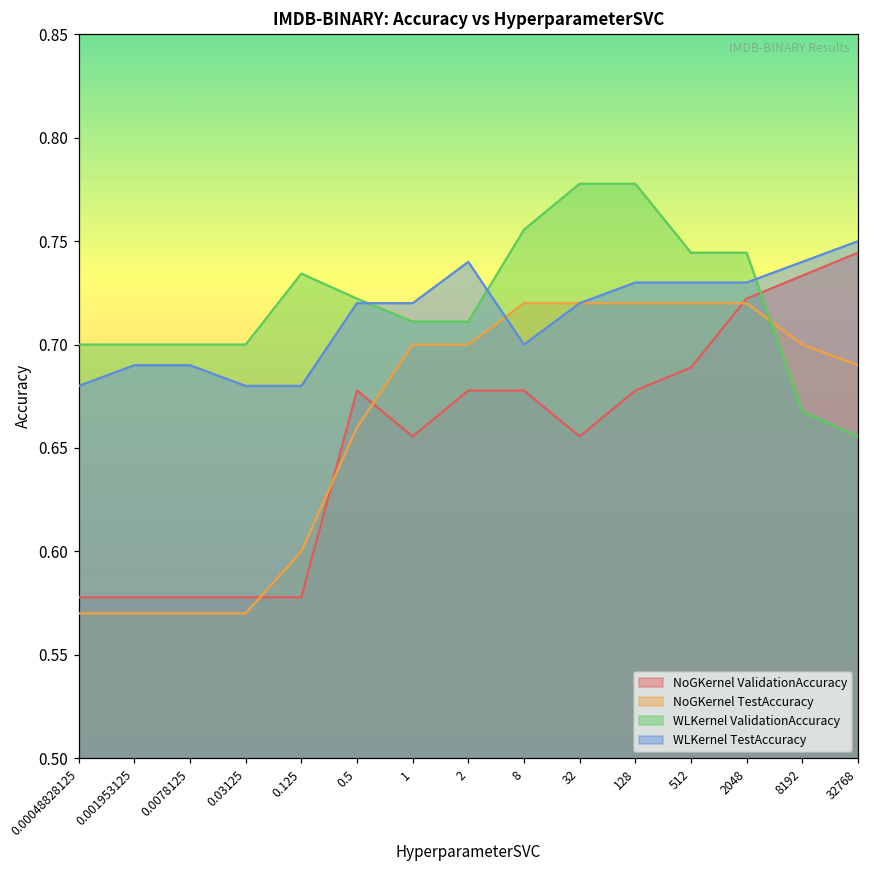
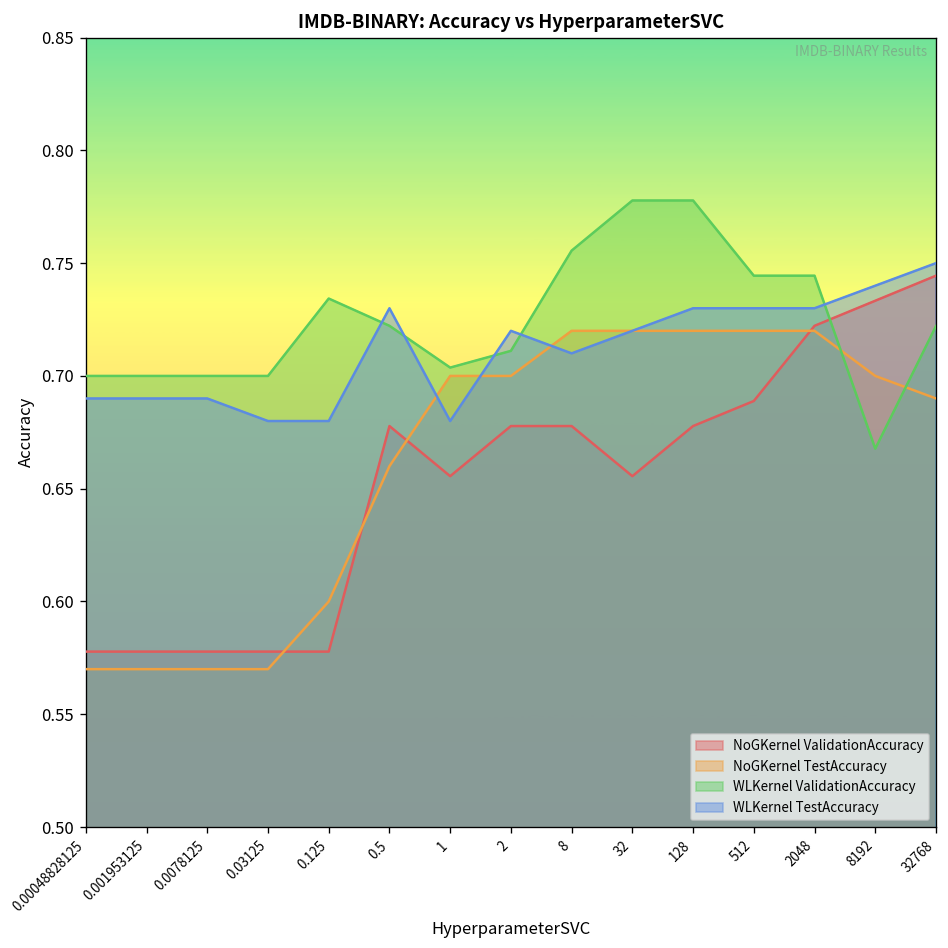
  {
    "WLKernel ValidationAccuracy": {
      "0.00048828125": 0.700,
      "0.001953125": 0.700,
      "0.0078125": 0.700,
      "0.03125": 0.700,
      "0.125": 0.734,
      "0.5": 0.722,
-     "1": 0.711,
+     "1": 0.704,
      "2": 0.711,
      "8": 0.756,
      "32": 0.778,
      "128": 0.778,
      "512": 0.744,
      "2048": 0.744,
      "8192": 0.668,
-     "32768": 0.656
+     "32768": 0.722
    },
    "WLKernel TestAccuracy": {
-     "0.00048828125": 0.68,
+     "0.00048828125": 0.69,
      "0.001953125": 0.69,
      "0.0078125": 0.69,
      "0.03125": 0.68,
      "0.125": 0.68,
-     "0.5": 0.72,
-     "1": 0.72,
-     "2": 0.74,
-     "8": 0.70,
+     "0.5": 0.73,
+     "1": 0.68,
+     "2": 0.72,
+     "8": 0.71,
      "128": 0.73,
      "512": 0.73,
      "2048": 0.73,
      "8192": 0.74,
      "32768": 0.75
    }
  }
